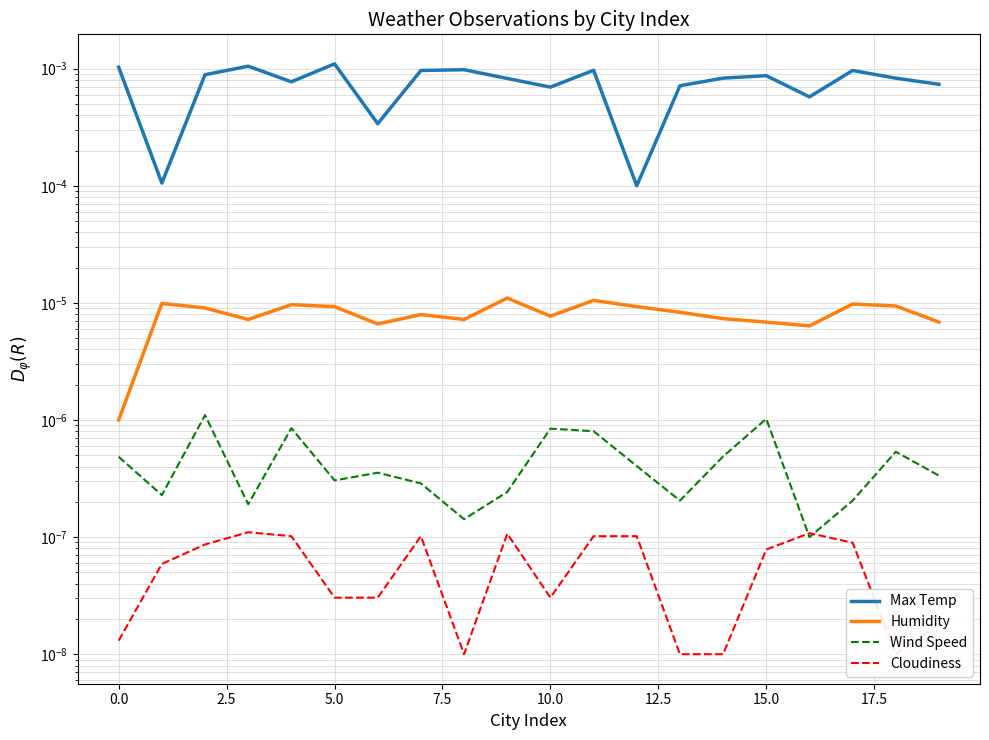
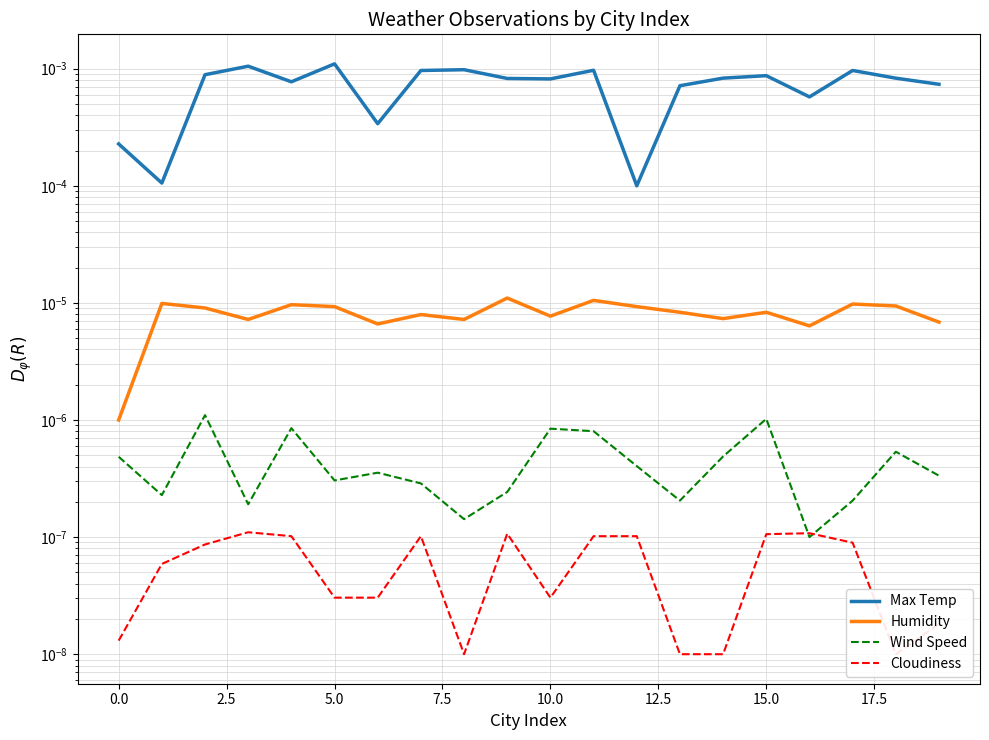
  {
    "Max Temp": {
-     "0.0": 0.0010,
+     "0.0": 0.00023,
      "5.0": 0.0011,
-     "10.0": 0.0007,
+     "10.0": 0.0008,
      "15.0": 0.0009
    },
    "Humidity": {
      "0.0": 0.000001,
      "5.0": 0.000009,
      "10.0": 0.000008,
-     "15.0": 0.000007
+     "15.0": 0.000008
    },
    "Wind Speed": {
      "0.0": 0.00000049,
      "5.0": 0.00000030,
      "10.0": 0.0000008,
      "15.0": 0.0000010
    },
    "Cloudiness": {
      "0.0": 0.000000013,
      "5.0": 0.00000003,
      "10.0": 0.00000003,
-     "15.0": 0.00000008
+     "15.0": 0.00000011
    }
  }
